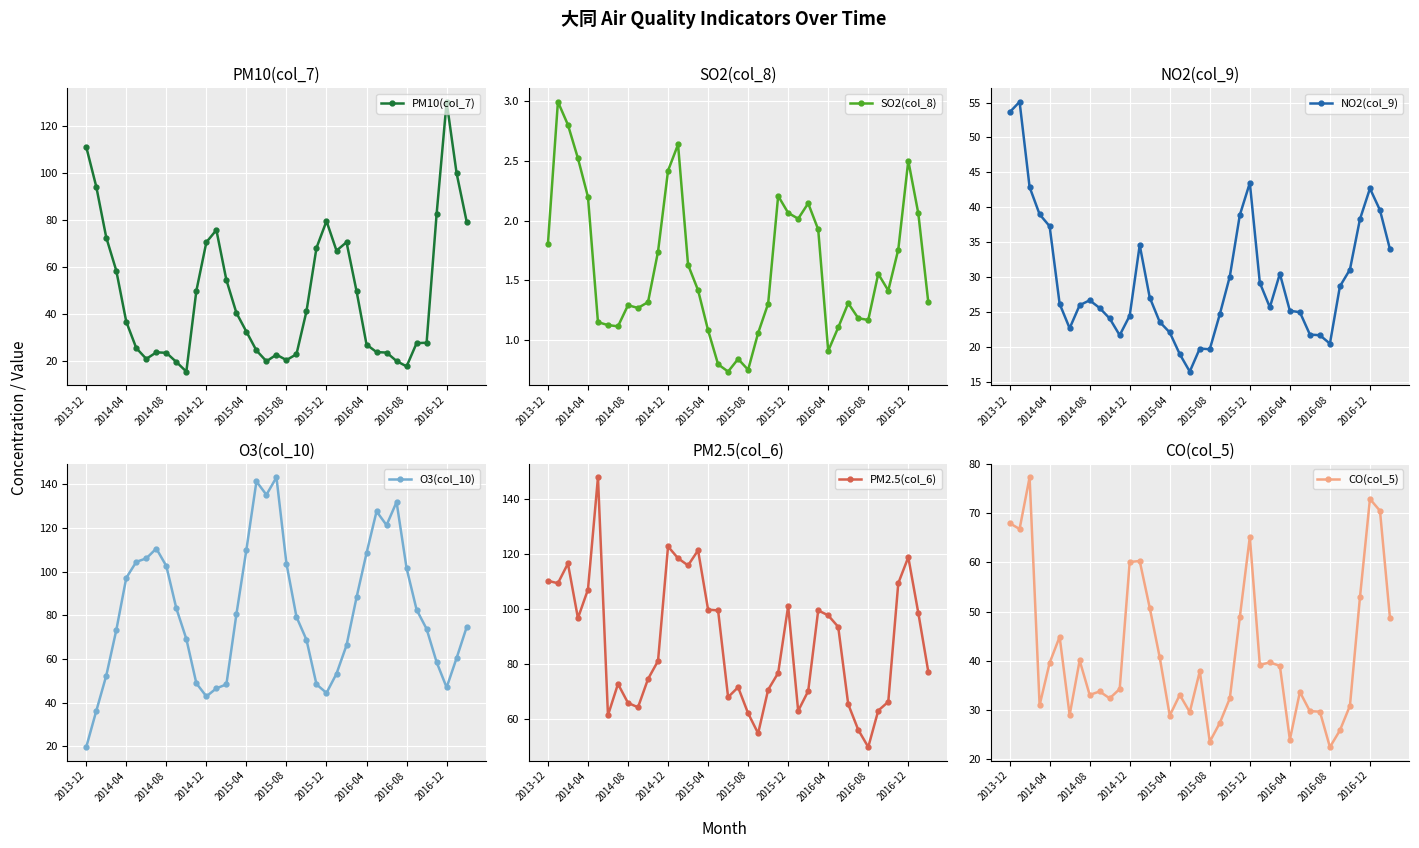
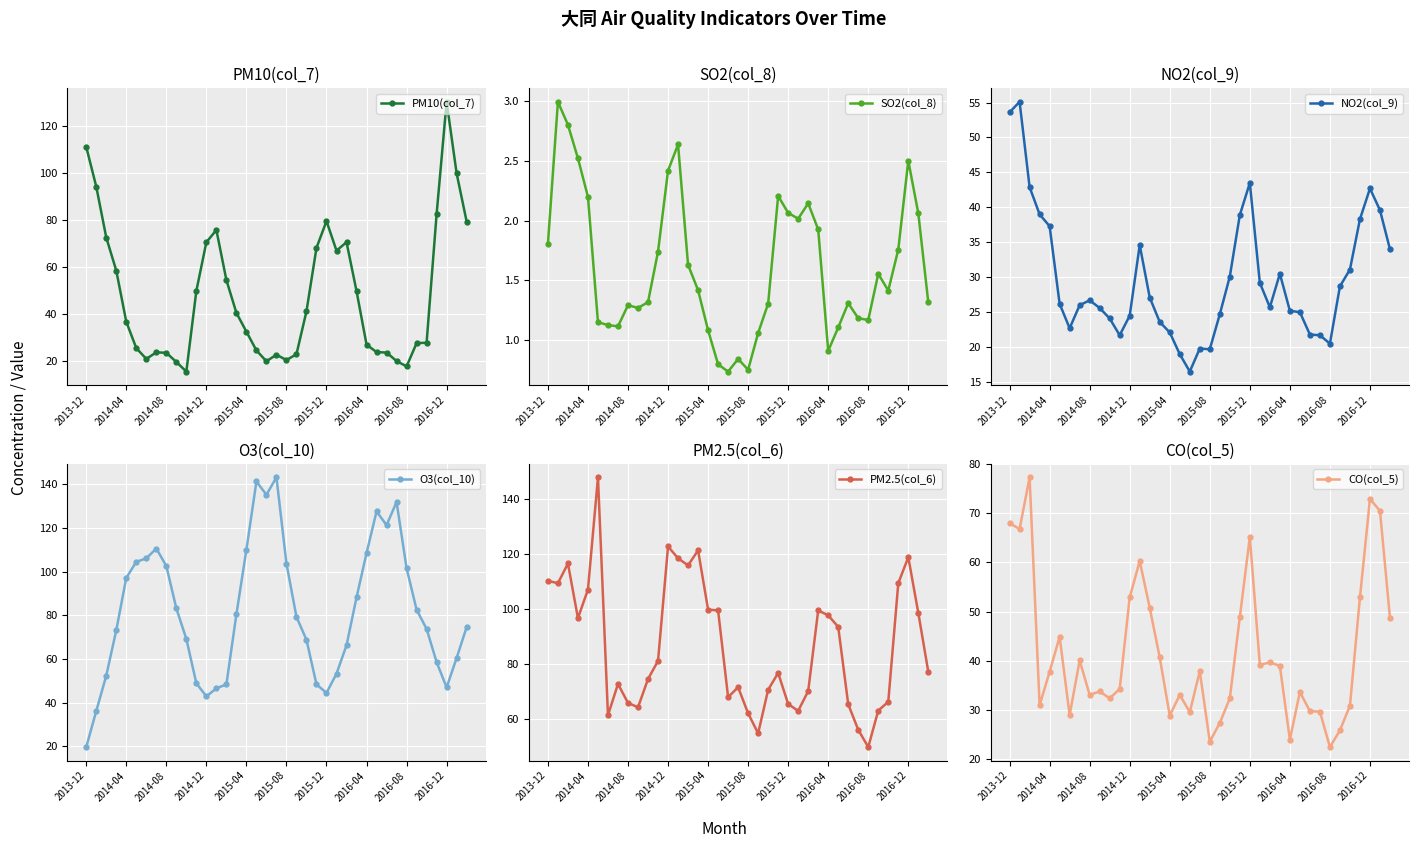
  {
    "PM10(col_7)": {
      "2013-12": 111,
      "2014-04": 37,
      "2014-08": 24,
      "2014-12": 71,
      "2015-04": 33,
      "2015-08": 21,
      "2015-12": 80,
      "2016-04": 27,
      "2016-08": 18
    },
    "SO2(col_8)": {
      "2013-12": 1.80,
      "2014-04": 2.20,
      "2014-08": 1.29,
      "2014-12": 2.42,
      "2015-04": 1.08,
      "2015-08": 0.75,
      "2015-12": 2.07,
      "2016-04": 0.91,
      "2016-08": 1.17,
      "2016-12": 2.50
    },
    "NO2(col_9)": {
      "2013-12": 54,
      "2014-04": 37,
      "2014-08": 27,
      "2014-12": 25,
      "2015-04": 22,
      "2015-08": 20,
      "2015-12": 44,
      "2016-04": 25,
      "2016-08": 21,
      "2016-12": 43
    },
    "O3(col_10)": {
      "2013-12": 20,
      "2014-04": 97,
      "2014-08": 103,
      "2014-12": 43,
      "2015-04": 110,
      "2015-08": 104,
      "2015-12": 45,
      "2016-04": 109,
      "2016-08": 102,
      "2016-12": 47
    },
    "PM2.5(col_6)": {
      "2013-12": 110,
      "2014-04": 107,
      "2014-08": 66,
      "2014-12": 123,
      "2015-04": 100,
      "2015-08": 62,
-     "2015-12": 101,
+     "2015-12": 65,
      "2016-04": 98,
      "2016-08": 50,
      "2016-12": 119
    },
    "CO(col_5)": {
      "2013-12": 68,
-     "2014-04": 40,
+     "2014-04": 38,
      "2014-08": 33,
-     "2014-12": 60,
+     "2014-12": 53,
      "2015-04": 29,
      "2015-08": 24,
      "2015-12": 65,
      "2016-04": 24,
      "2016-08": 23,
      "2016-12": 73
    }
  }
